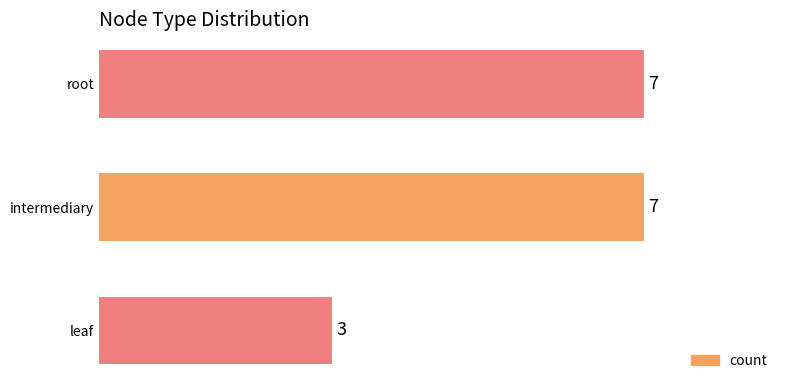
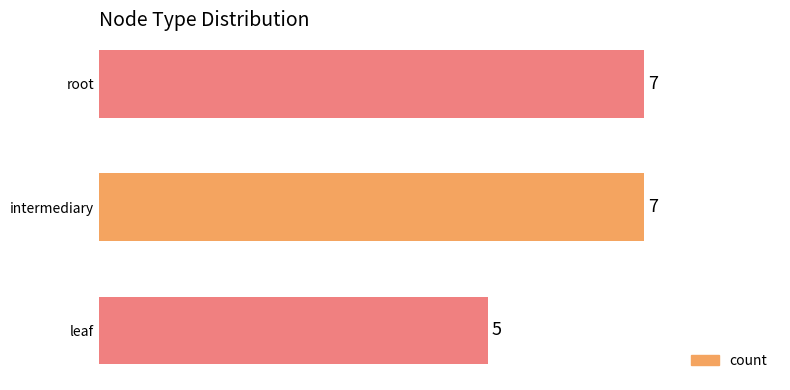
  {
    "root": 7,
    "intermediary": 7,
-   "leaf": 3
+   "leaf": 5
  }
